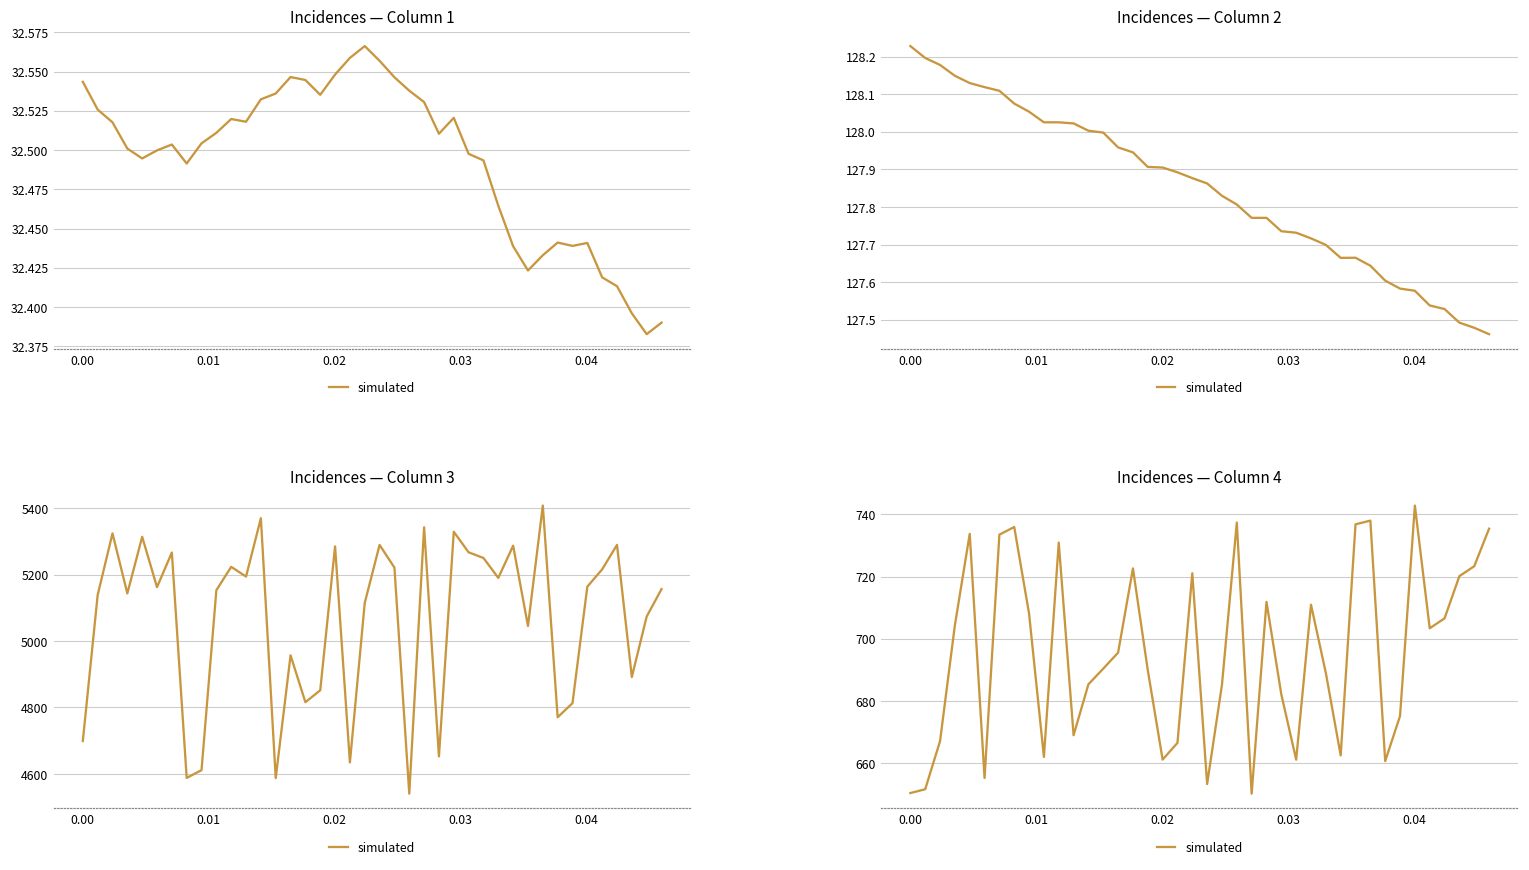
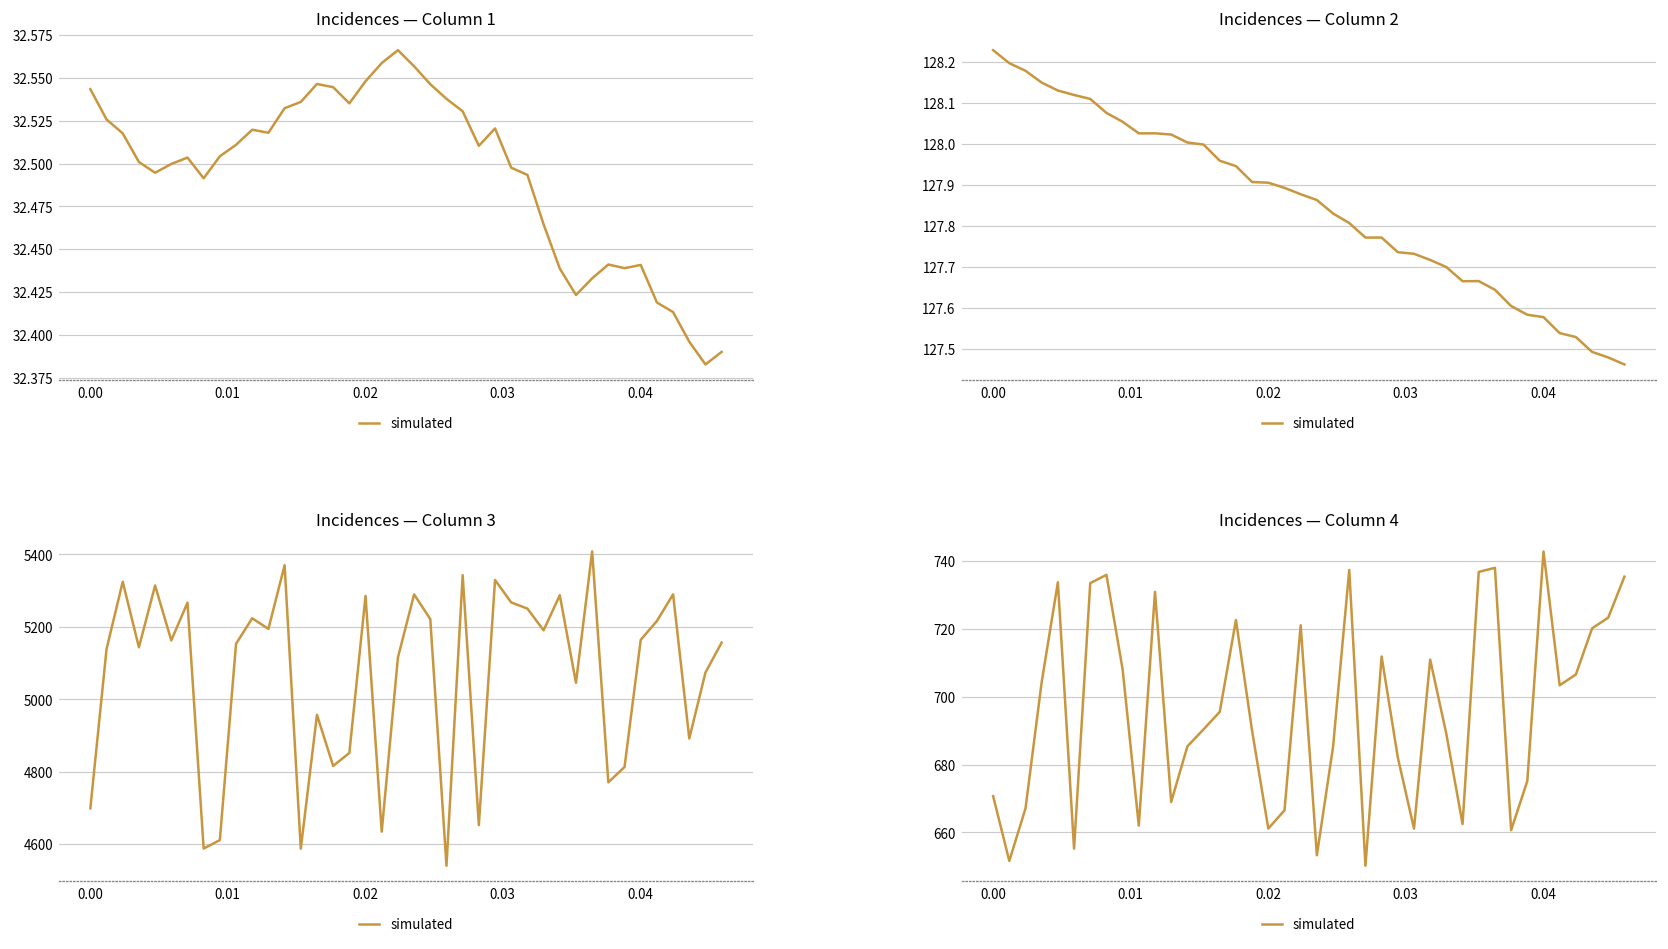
  {
    "Incidences — Column 1": {
      "0.00": 32.543
    },
    "Incidences — Column 2": {
      "0.00": 128.23
    },
    "Incidences — Column 3": {
      "0.00": 4700
    },
    "Incidences — Column 4": {
-     "0.00": 650
+     "0.00": 671
    }
  }
